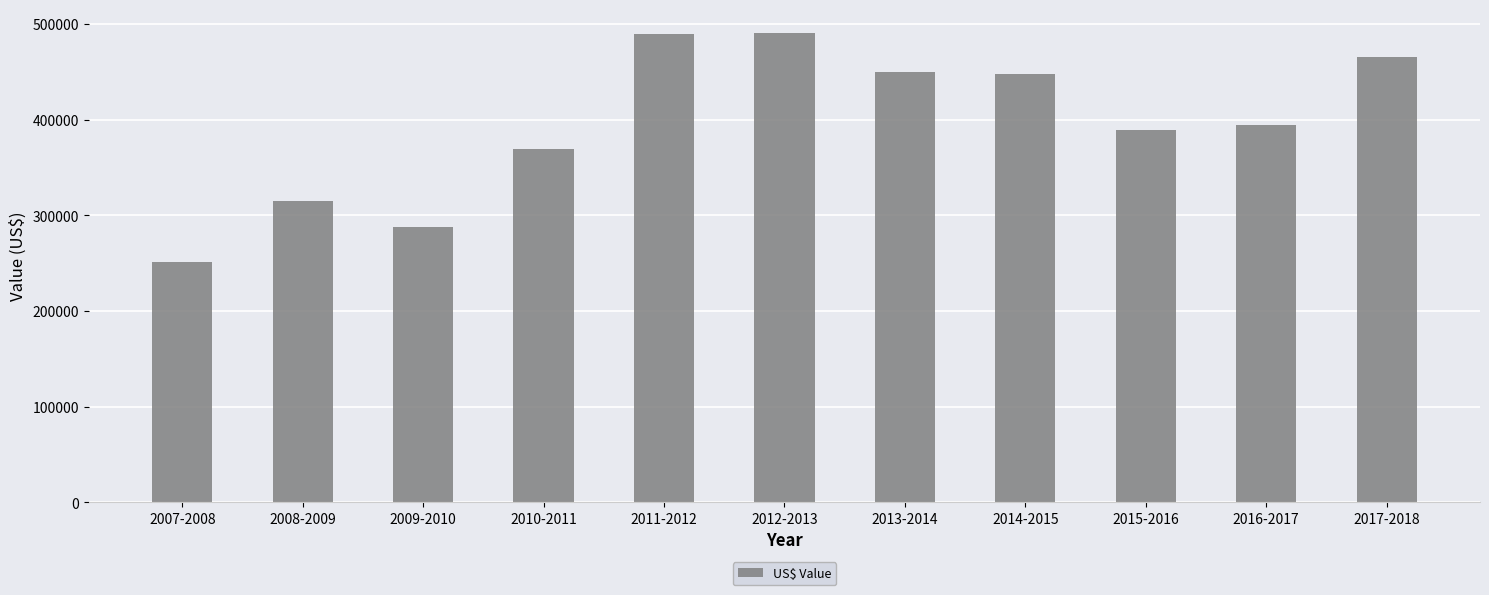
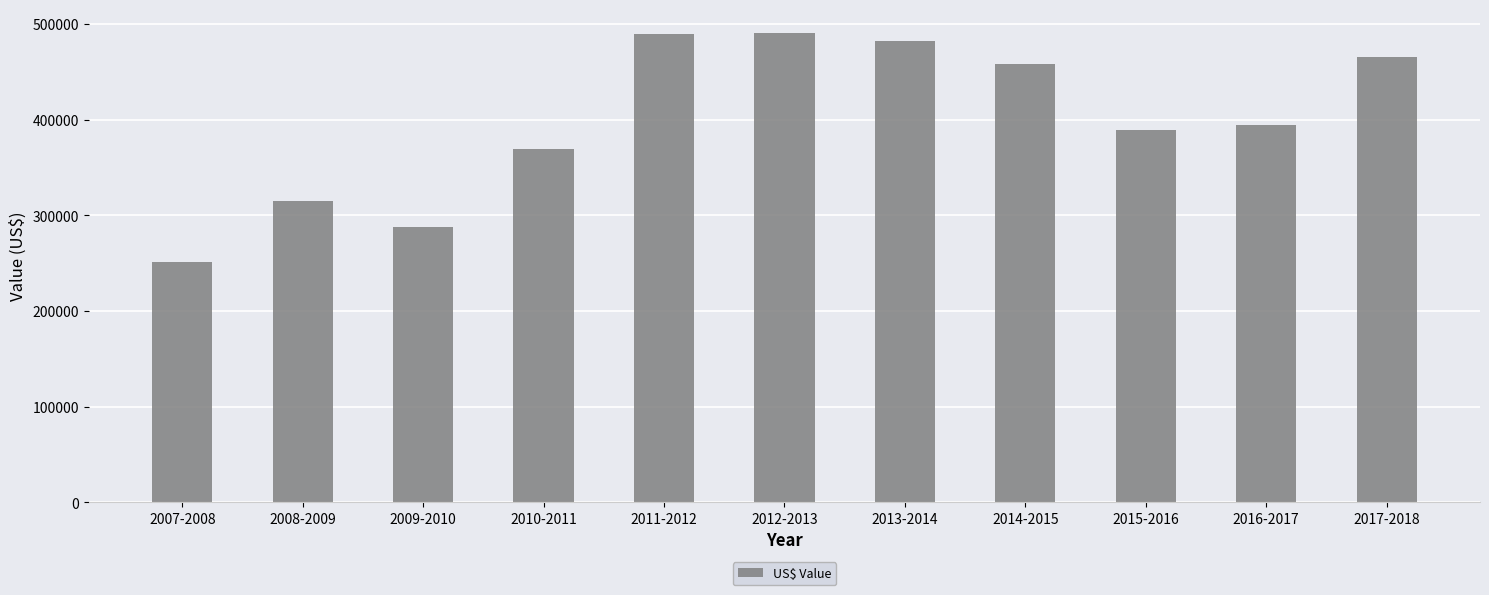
  {
    "2007-2008": 250000,
    "2008-2009": 310000,
    "2009-2010": 290000,
    "2010-2011": 370000,
    "2011-2012": 490000,
    "2012-2013": 490000,
-   "2013-2014": 450000,
-   "2014-2015": 450000,
+   "2013-2014": 480000,
+   "2014-2015": 460000,
    "2015-2016": 390000,
    "2016-2017": 390000,
    "2017-2018": 470000
  }
